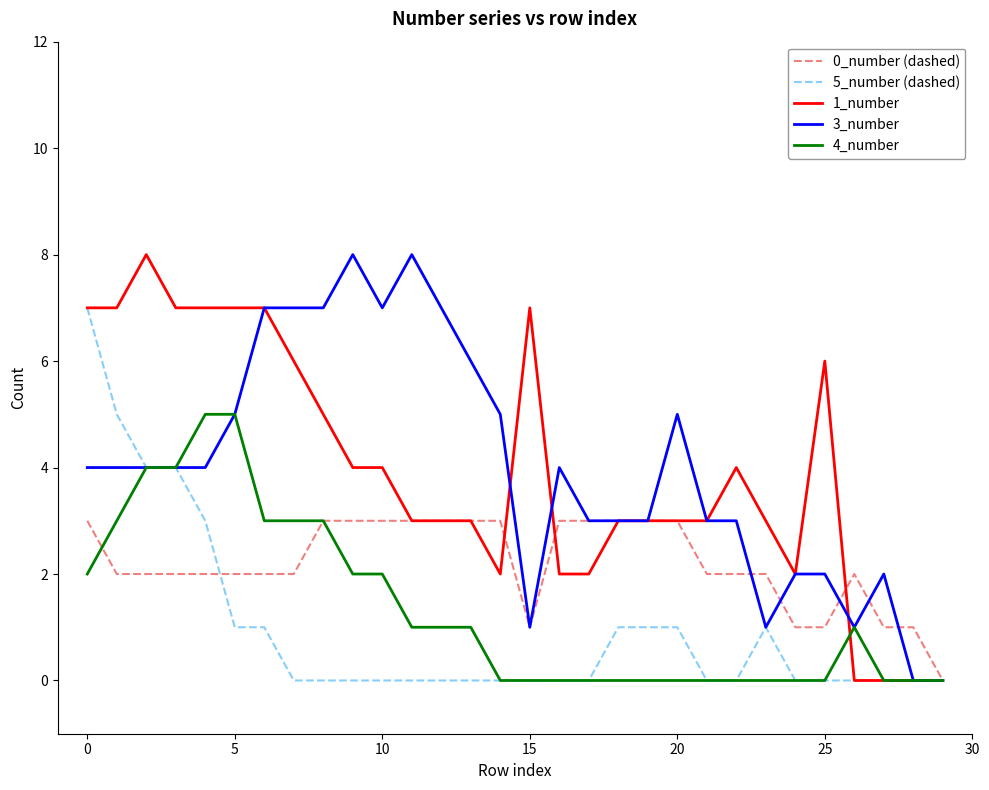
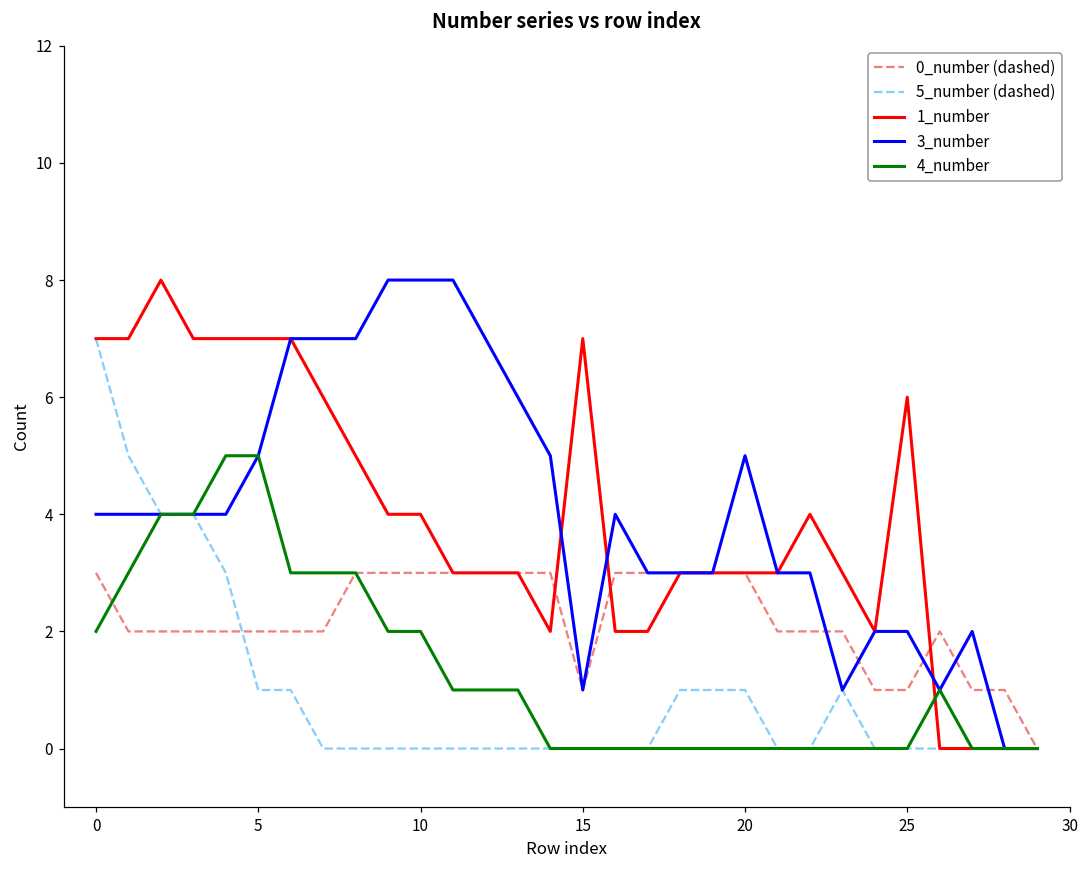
  {
    "0_number (dashed)": {
      "0": 3,
      "5": 2,
      "10": 3,
      "25": 1
    },
    "5_number (dashed)": {
      "5": 1,
      "10": 0,
      "20": 1
    },
    "1_number": {
      "5": 7,
      "10": 4,
      "15": 7,
      "25": 6
    },
    "3_number": {
      "0": 4,
-     "10": 7,
+     "10": 8,
      "20": 5,
      "25": 2
    },
    "4_number": {
      "0": 2,
      "10": 2,
      "20": 0
    }
  }
